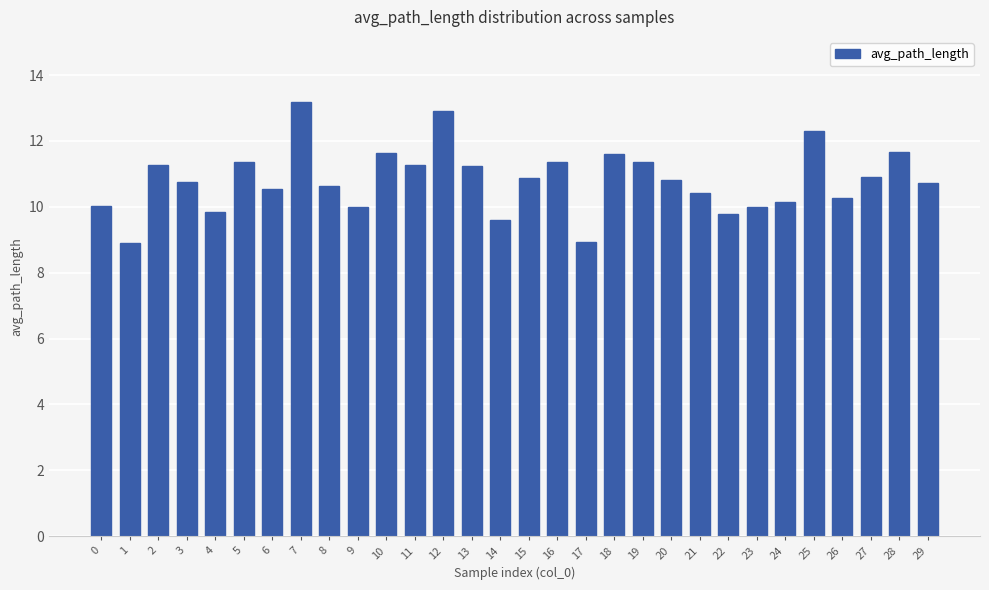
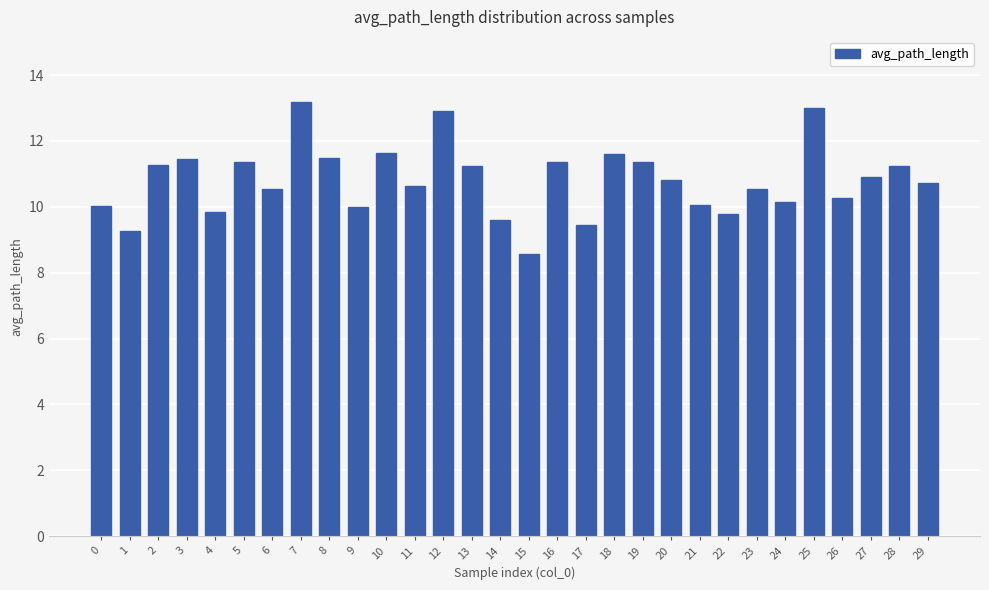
  {
    "0": 10.0,
-   "1": 8.9,
+   "1": 9.3,
    "2": 11.3,
-   "3": 10.8,
+   "3": 11.5,
    "4": 9.8,
    "5": 11.4,
    "6": 10.5,
    "7": 13.2,
-   "8": 10.6,
+   "8": 11.5,
    "9": 10.0,
    "10": 11.6,
-   "11": 11.3,
+   "11": 10.6,
    "12": 12.9,
    "13": 11.2,
    "14": 9.6,
-   "15": 10.9,
+   "15": 8.6,
    "16": 11.4,
-   "17": 8.9,
+   "17": 9.4,
    "18": 11.6,
    "19": 11.4,
    "20": 10.8,
-   "21": 10.4,
+   "21": 10.0,
    "22": 9.8,
-   "23": 10.0,
+   "23": 10.6,
    "24": 10.1,
-   "25": 12.3,
+   "25": 13.0,
    "26": 10.3,
    "27": 10.9,
-   "28": 11.7,
+   "28": 11.2,
    "29": 10.7
  }
